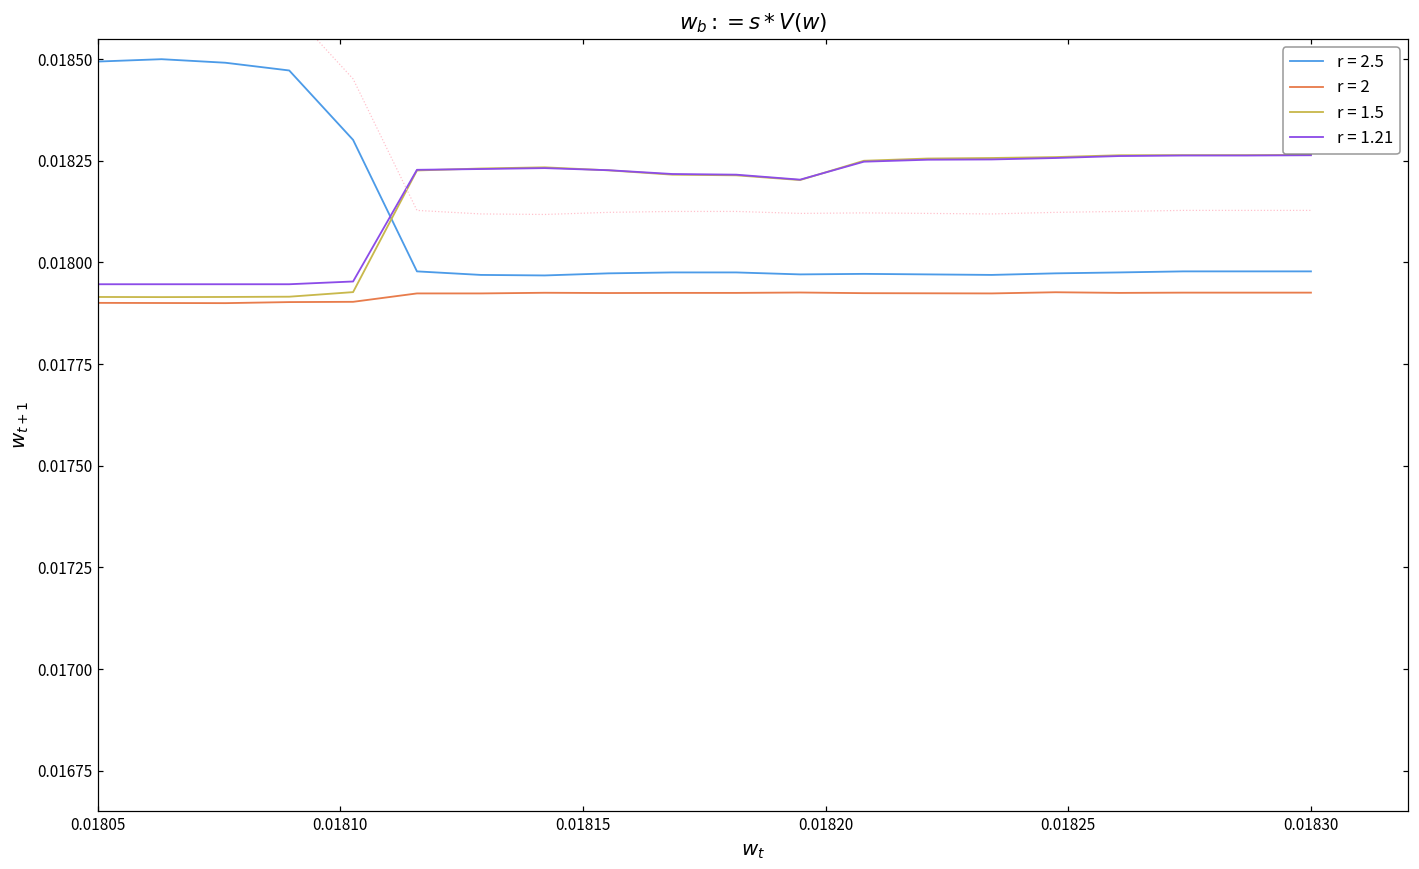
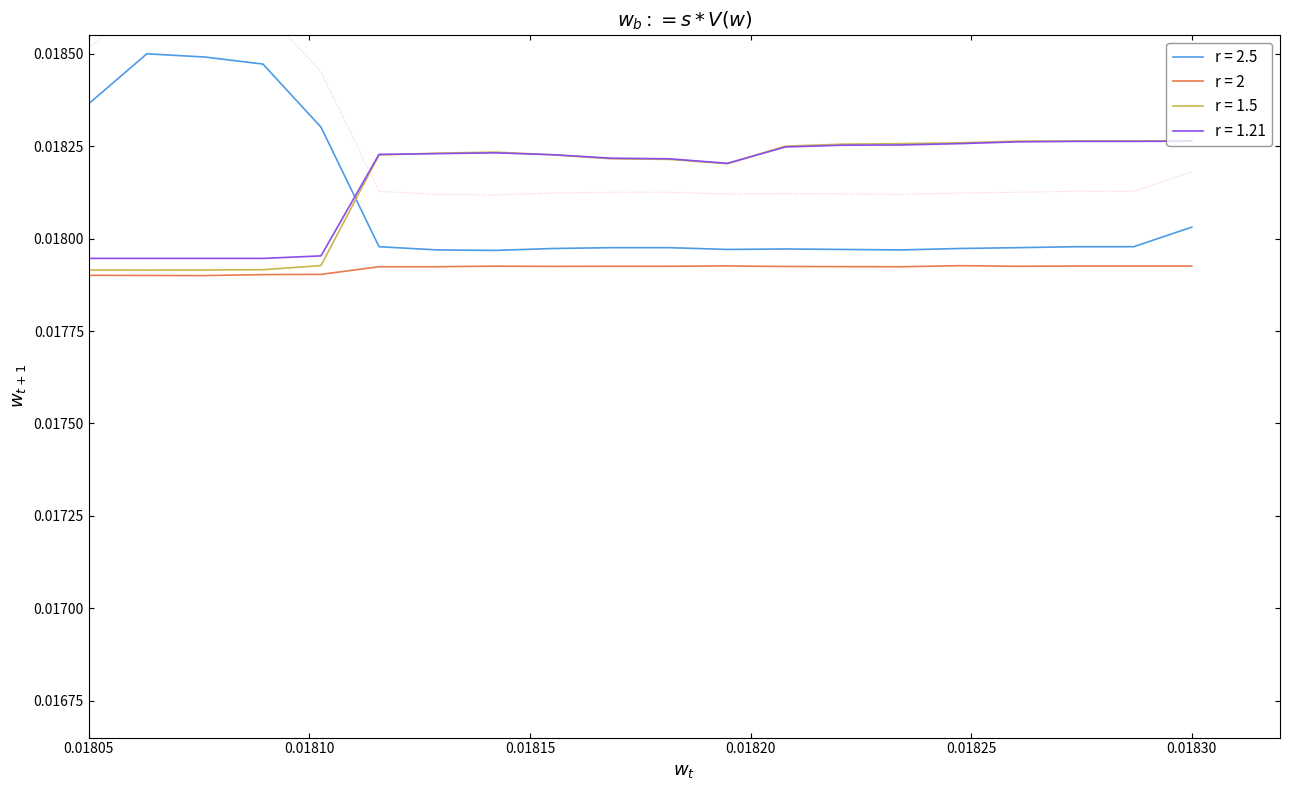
  {
    "r = 2.5": {
-     "0.01805": 0.01849,
-     "0.01830": 0.01798
+     "0.01805": 0.01837,
+     "0.01830": 0.01803
    },
    "r = 2": {
      "0.01805": 0.01790,
      "0.01830": 0.01793
    },
    "r = 1.5": {
      "0.01805": 0.01792
    },
    "r = 1.21": {
      "0.01805": 0.01795
    }
  }
